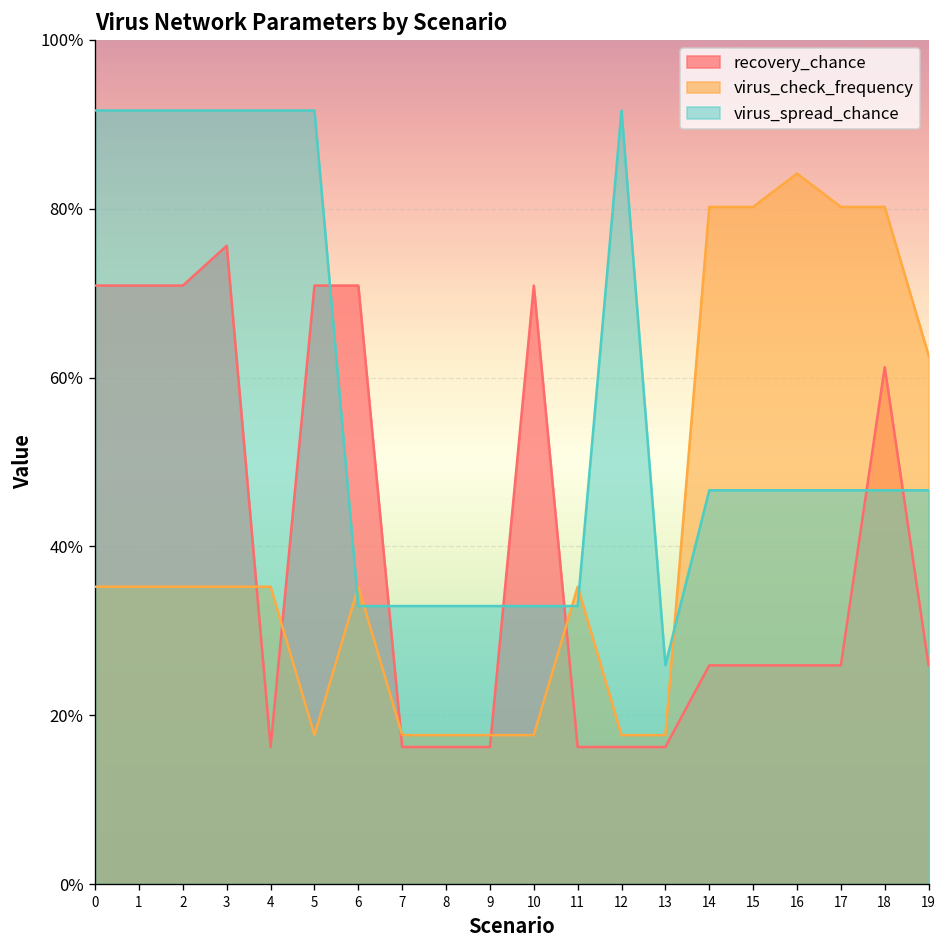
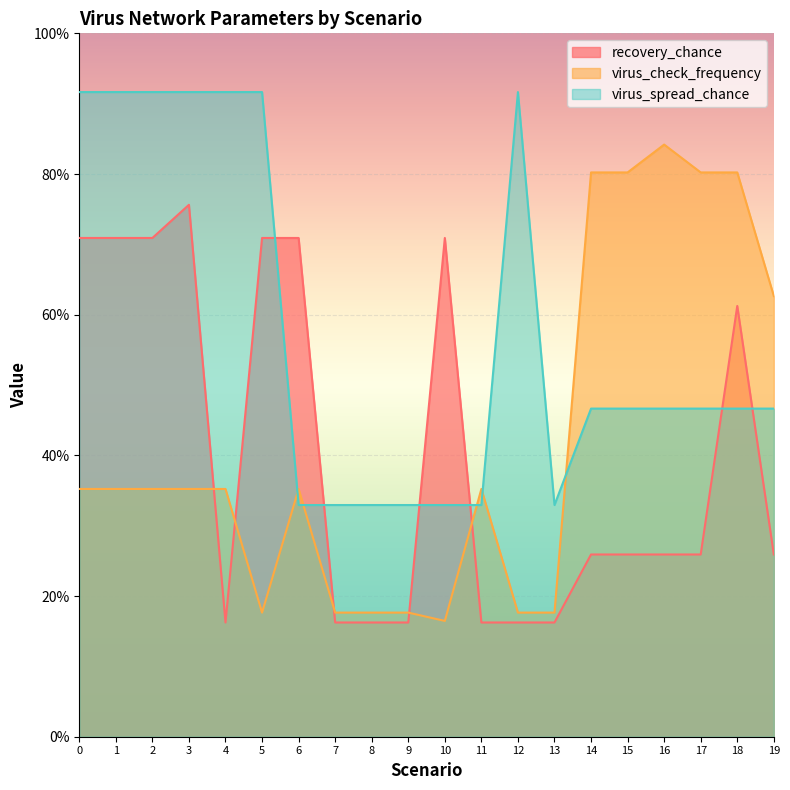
  {
    "recovery_chance": {
      "0": "71%",
      "1": "71%",
      "2": "71%",
      "3": "76%",
      "4": "16%",
      "5": "71%",
      "6": "71%",
      "7": "16%",
      "8": "16%",
      "9": "16%",
      "10": "71%",
      "11": "16%",
      "12": "16%",
      "13": "16%",
      "14": "26%",
      "15": "26%",
      "16": "26%",
      "17": "26%",
      "18": "61%",
      "19": "26%"
    },
    "virus_check_frequency": {
      "0": "35%",
      "1": "35%",
      "2": "35%",
      "3": "35%",
      "4": "35%",
      "5": "18%",
      "6": "35%",
      "7": "18%",
      "8": "18%",
      "9": "18%",
-     "10": "18%",
+     "10": "16%",
      "11": "35%",
      "12": "18%",
      "13": "18%",
      "14": "80%",
      "15": "80%",
      "16": "84%",
      "17": "80%",
      "18": "80%",
      "19": "63%"
    },
    "virus_spread_chance": {
      "0": "92%",
      "1": "92%",
      "2": "92%",
      "3": "92%",
      "4": "92%",
      "5": "92%",
      "6": "33%",
      "7": "33%",
      "8": "33%",
      "9": "33%",
      "10": "33%",
      "11": "33%",
      "12": "92%",
-     "13": "26%",
+     "13": "33%",
      "14": "47%",
      "15": "47%",
      "16": "47%",
      "17": "47%",
      "18": "47%",
      "19": "47%"
    }
  }
